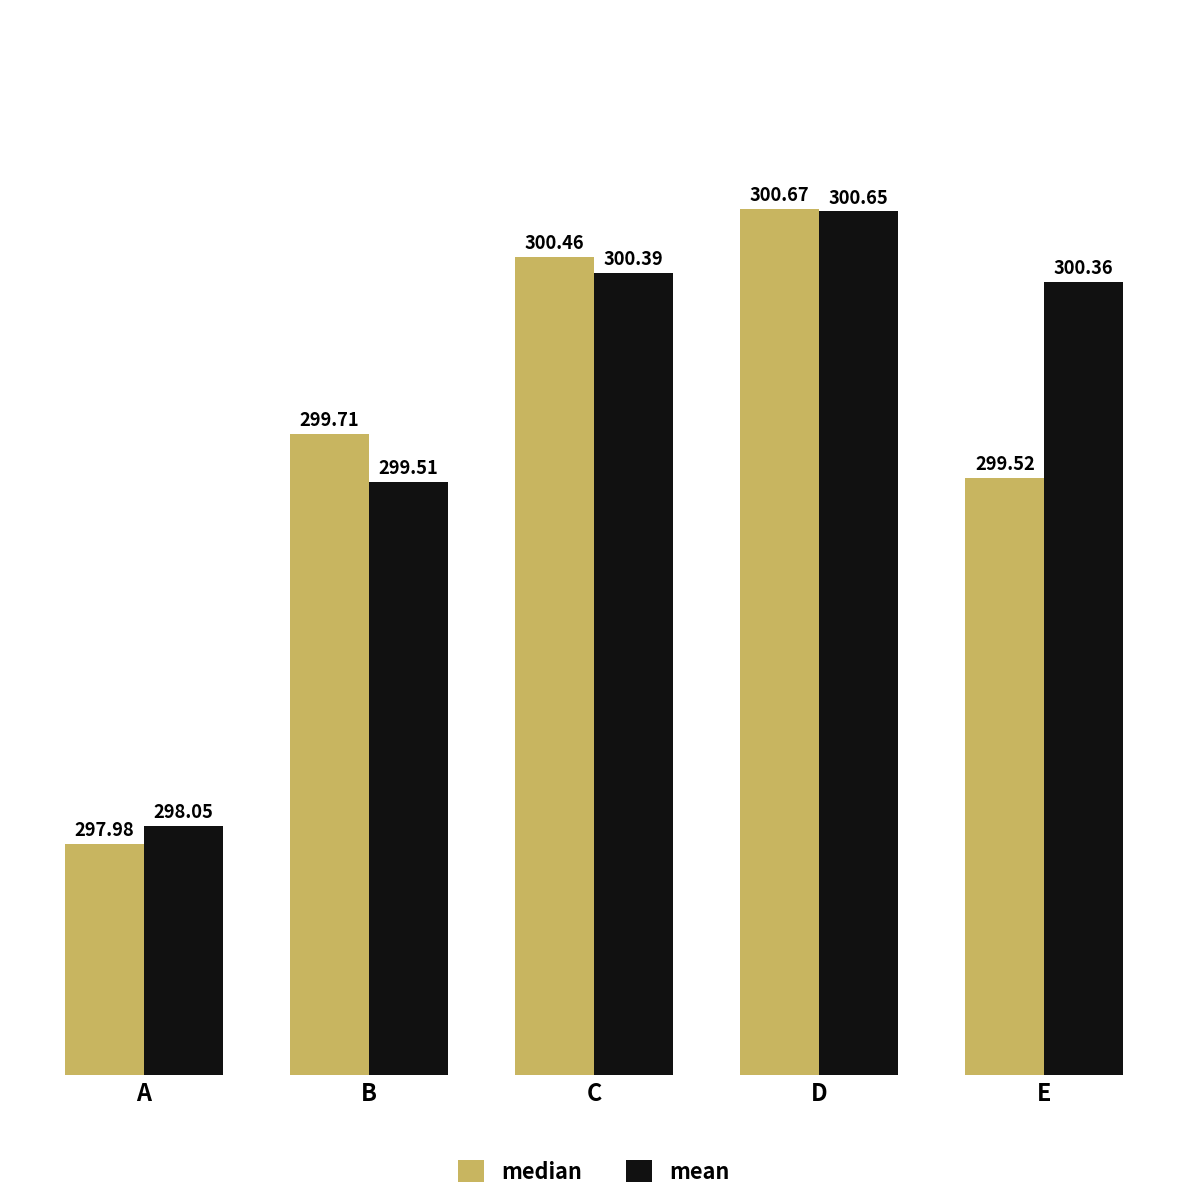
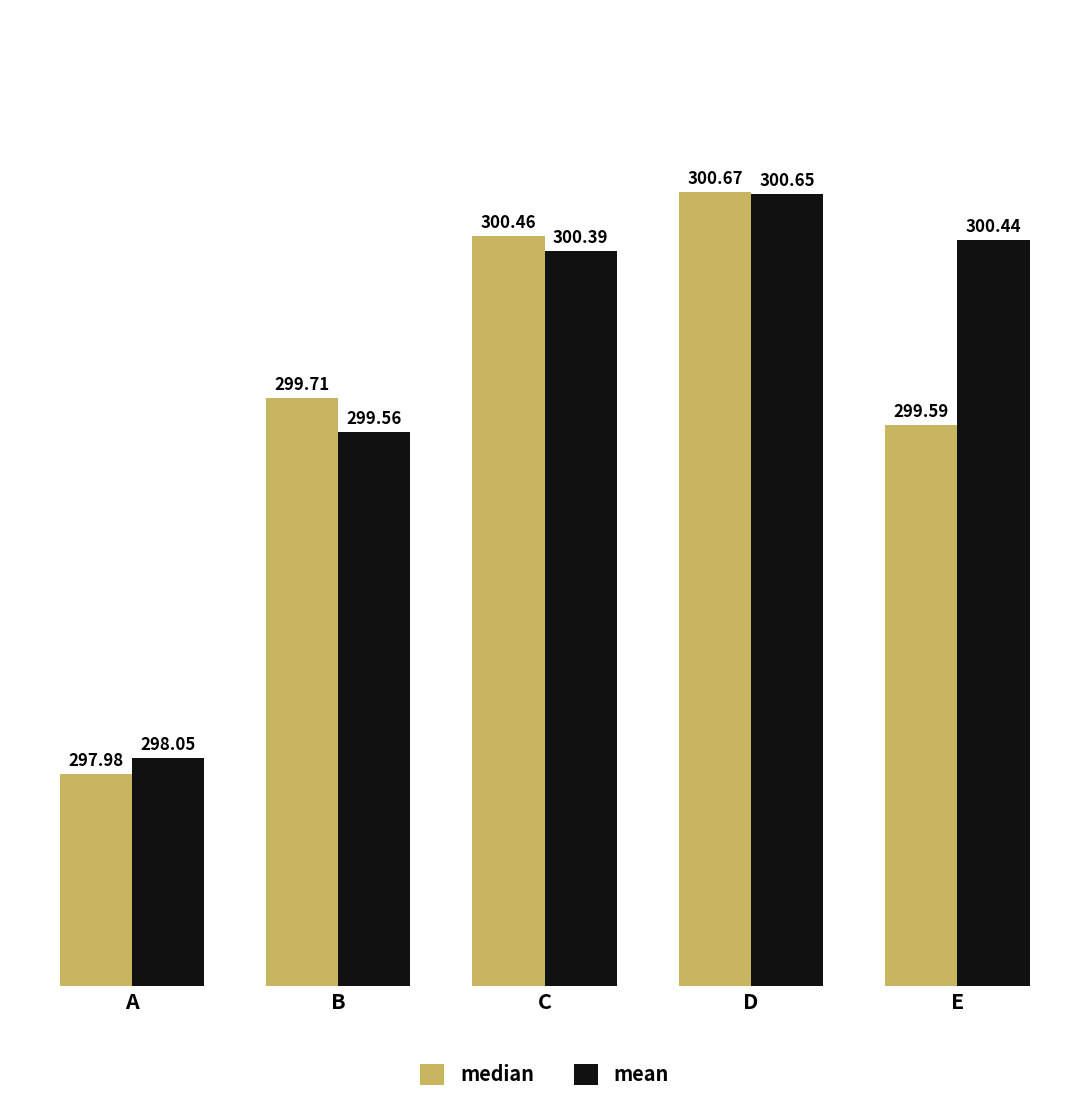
  {
    "median": {
      "A": 297.98,
      "B": 299.71,
      "C": 300.46,
      "D": 300.67,
-     "E": 299.52
+     "E": 299.59
    },
    "mean": {
      "A": 298.05,
-     "B": 299.51,
+     "B": 299.56,
      "C": 300.39,
      "D": 300.65,
-     "E": 300.36
+     "E": 300.44
    }
  }
